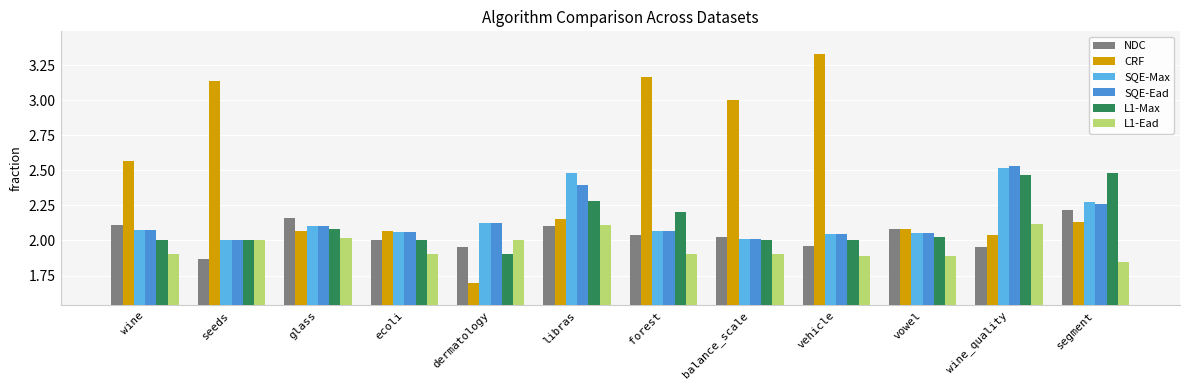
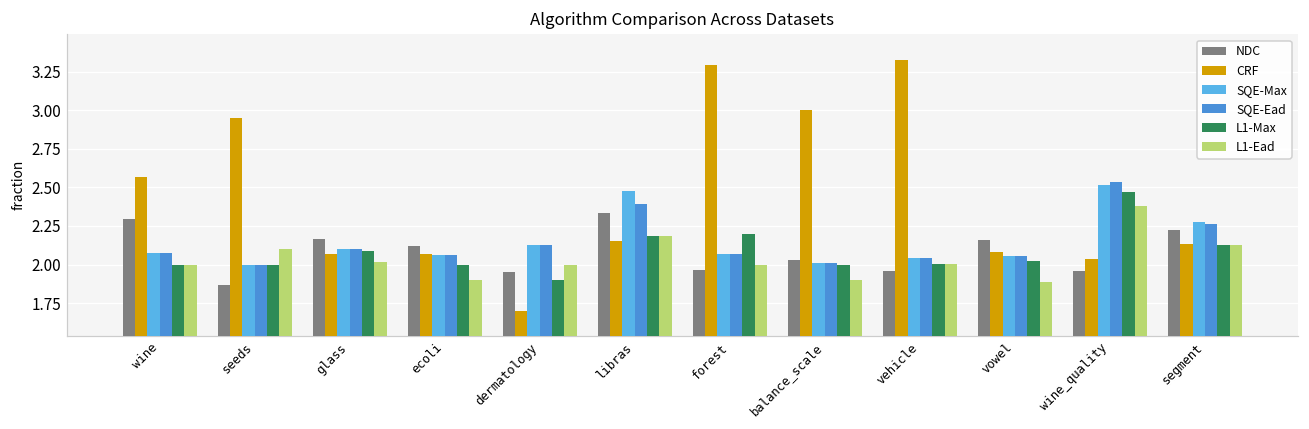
  {
    "NDC": {
-     "wine": 2.11,
+     "wine": 2.29,
      "seeds": 1.87,
      "glass": 2.16,
-     "ecoli": 2.00,
+     "ecoli": 2.12,
      "dermatology": 1.95,
-     "libras": 2.10,
-     "forest": 2.04,
+     "libras": 2.33,
+     "forest": 1.97,
      "balance_scale": 2.03,
      "vehicle": 1.96,
-     "vowel": 2.08,
+     "vowel": 2.16,
      "wine_quality": 1.96,
      "segment": 2.22
    },
    "CRF": {
      "wine": 2.57,
-     "seeds": 3.14,
+     "seeds": 2.95,
      "glass": 2.07,
      "ecoli": 2.07,
      "dermatology": 1.70,
      "libras": 2.15,
-     "forest": 3.17,
+     "forest": 3.30,
      "balance_scale": 3.00,
      "vehicle": 3.33,
      "vowel": 2.08,
      "wine_quality": 2.04,
      "segment": 2.13
    },
    "L1-Max": {
      "wine": 2.00,
      "seeds": 2.00,
      "glass": 2.08,
      "ecoli": 2.00,
      "dermatology": 1.90,
-     "libras": 2.29,
+     "libras": 2.18,
      "forest": 2.20,
      "balance_scale": 2.00,
      "vehicle": 2.01,
      "vowel": 2.02,
      "wine_quality": 2.47,
-     "segment": 2.48
+     "segment": 2.13
    },
    "L1-Ead": {
-     "wine": 1.9,
-     "seeds": 2.0,
+     "wine": 2.0,
+     "seeds": 2.1,
      "glass": 2.02,
      "ecoli": 1.90,
      "dermatology": 2.00,
-     "libras": 2.11,
-     "forest": 1.9,
+     "libras": 2.18,
+     "forest": 2.0,
      "balance_scale": 1.90,
-     "vehicle": 1.89,
+     "vehicle": 2.01,
      "vowel": 1.89,
-     "wine_quality": 2.12,
-     "segment": 1.84
+     "wine_quality": 2.38,
+     "segment": 2.13
    }
  }
